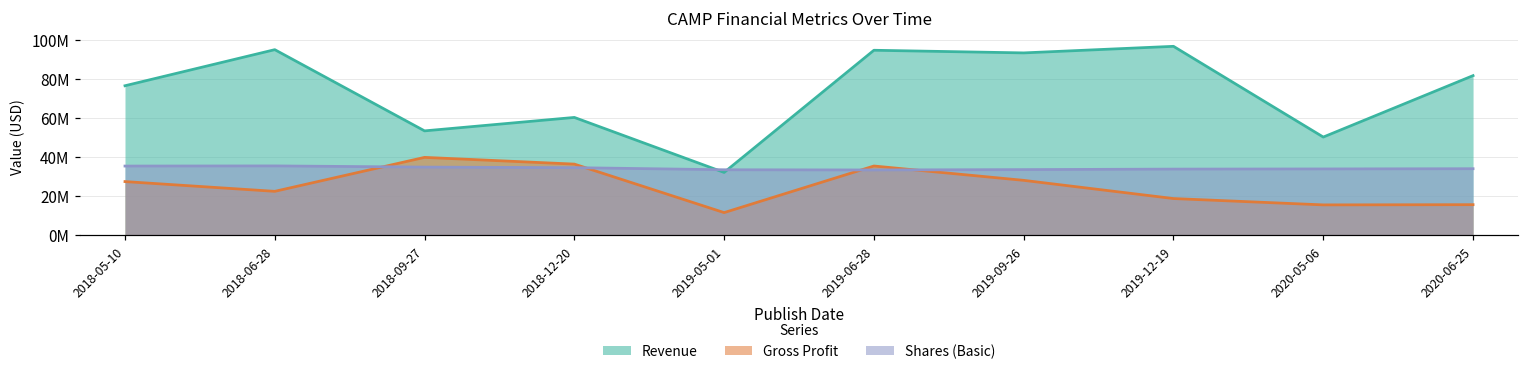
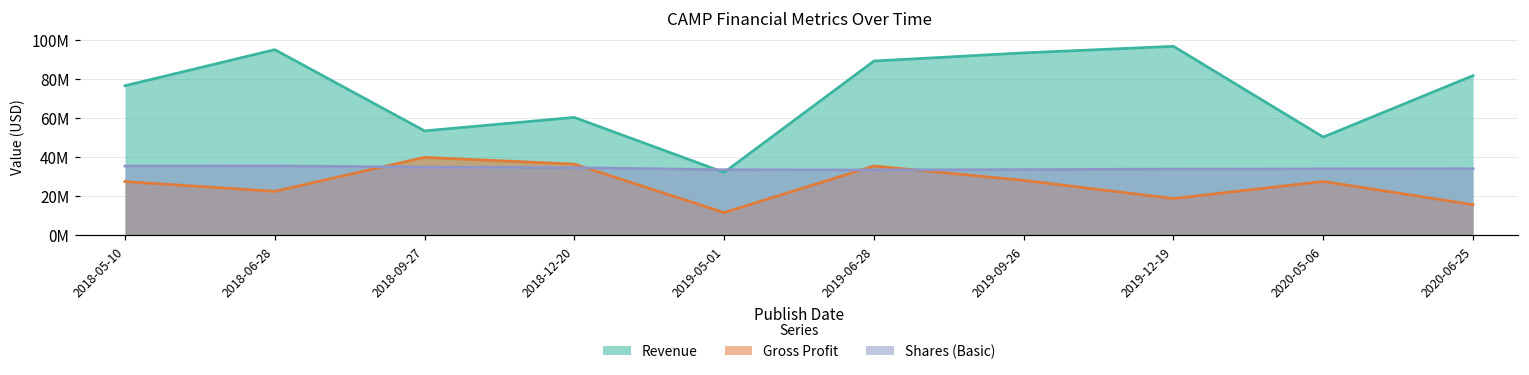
  {
    "Revenue": {
      "2018-05-10": 76000000,
      "2018-06-28": 95000000,
      "2018-09-27": 53000000,
      "2018-12-20": 60000000,
-     "2019-06-28": 95000000,
+     "2019-06-28": 89000000,
      "2019-09-26": 93000000,
      "2019-12-19": 97000000,
      "2020-05-06": 50000000,
      "2020-06-25": 82000000
    },
    "Gross Profit": {
      "2018-05-10": 27000000,
      "2018-06-28": 22000000,
      "2018-09-27": 40000000,
      "2018-12-20": 36000000,
      "2019-05-01": 12000000,
      "2019-06-28": 35000000,
      "2019-09-26": 28000000,
      "2019-12-19": 19000000,
-     "2020-05-06": 16000000,
+     "2020-05-06": 28000000,
      "2020-06-25": 16000000
    },
    "Shares (Basic)": {
      "2018-05-10": 35000000,
      "2018-06-28": 35000000,
      "2018-09-27": 35000000,
      "2018-12-20": 35000000,
      "2019-06-28": 33000000,
      "2019-09-26": 34000000,
      "2019-12-19": 34000000,
      "2020-05-06": 34000000,
      "2020-06-25": 34000000
    }
  }
